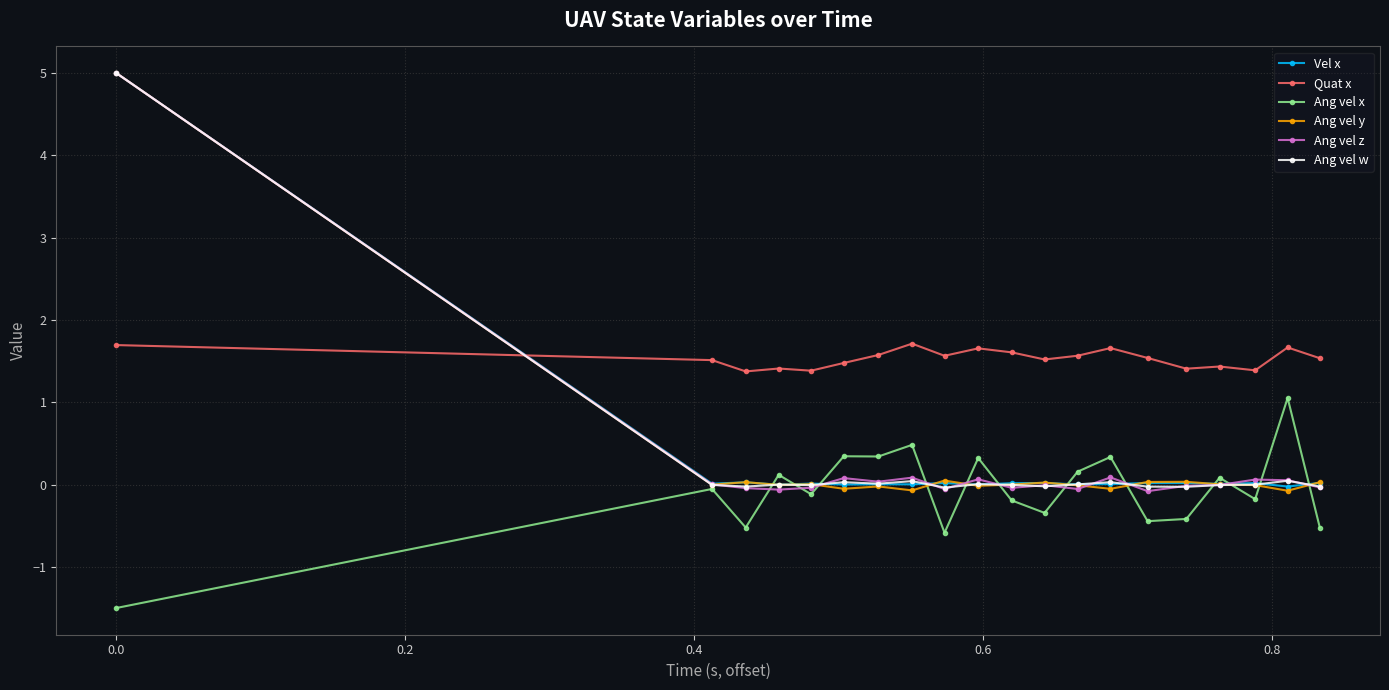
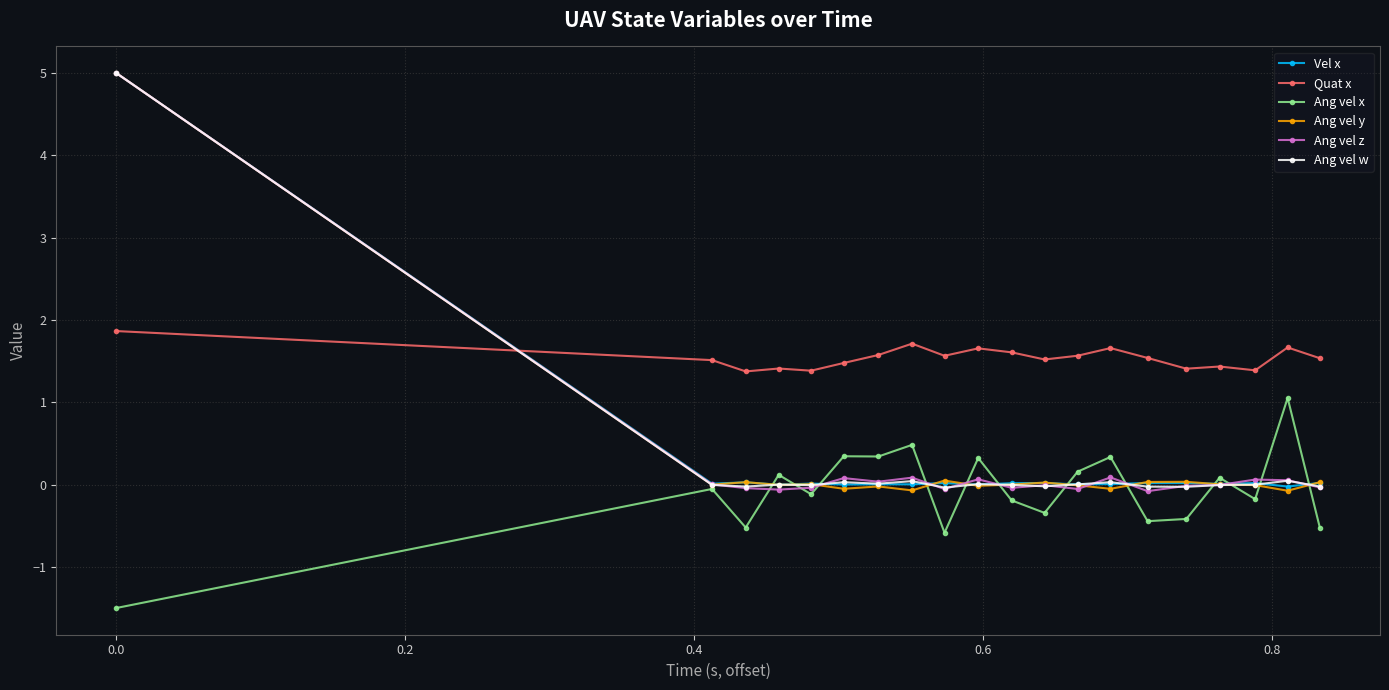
  {
    "Quat x": {
-     "0.0": 1.7
+     "0.0": 1.9
    },
    "Ang vel x": {
      "0.0": -1.5
    }
  }
